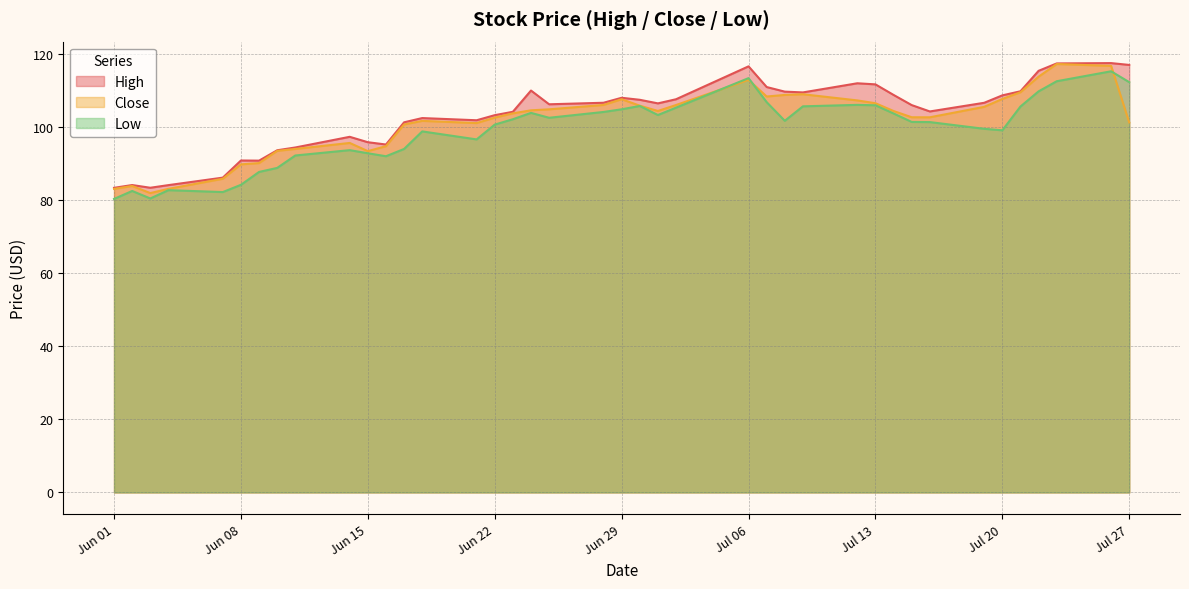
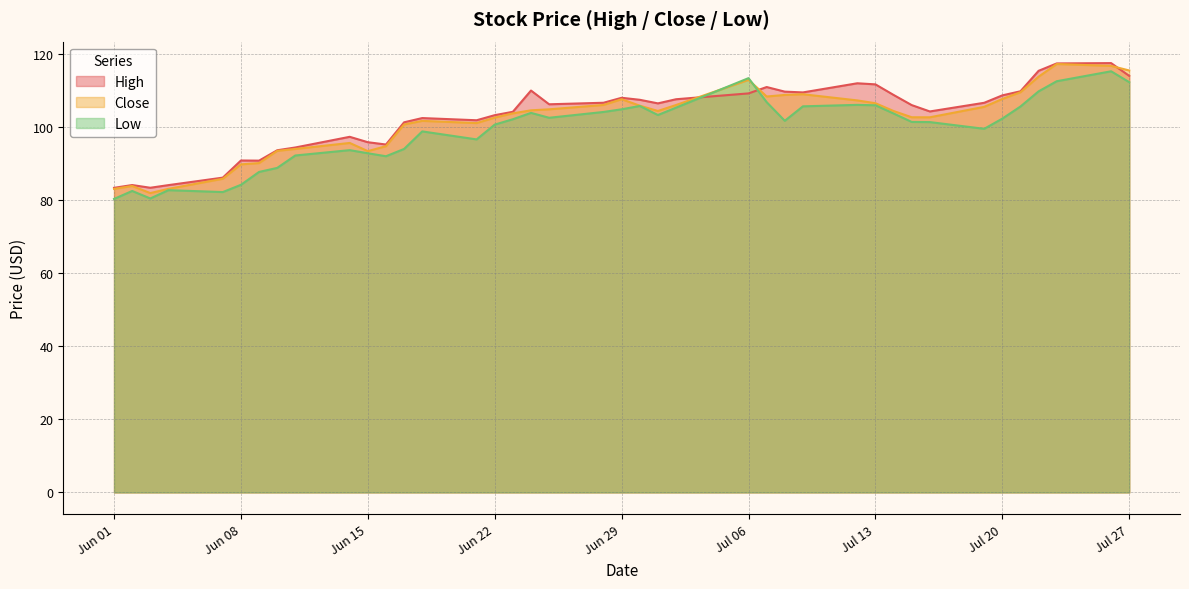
  {
    "High": {
      "Jun 08": 91,
      "Jun 15": 96,
-     "Jul 06": 117,
+     "Jul 06": 109,
      "Jul 13": 112,
      "Jul 20": 109,
-     "Jul 27": 117
+     "Jul 27": 114
    },
    "Close": {
      "Jun 08": 90,
      "Jul 20": 108,
-     "Jul 27": 101
+     "Jul 27": 115
    },
    "Low": {
      "Jun 01": 80,
      "Jun 08": 84,
      "Jun 22": 101,
      "Jun 29": 105,
-     "Jul 20": 99,
+     "Jul 20": 102,
      "Jul 27": 112
    }
  }
